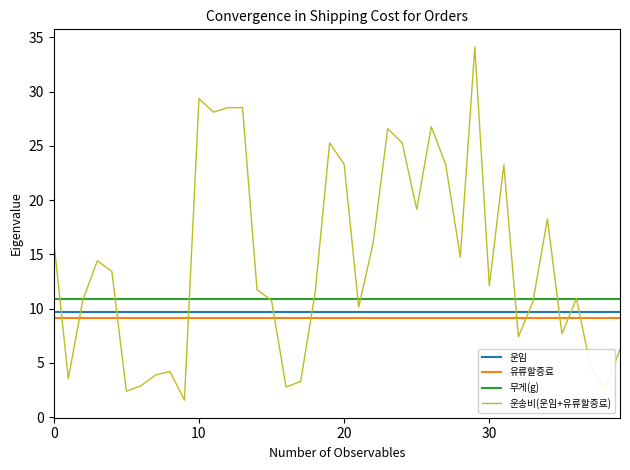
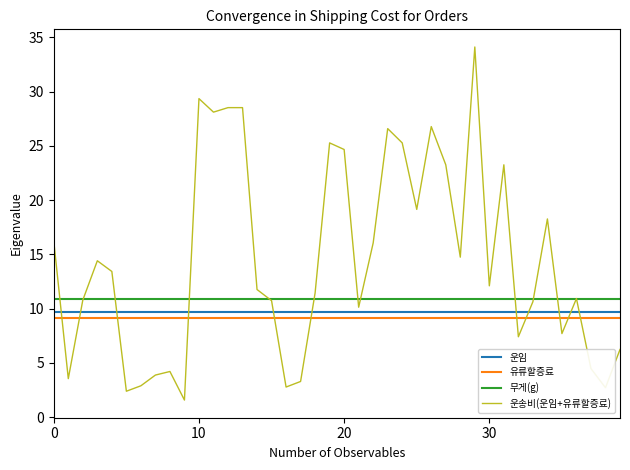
  {
    "운임": {
      "0": 9.7,
      "10": 9.7,
      "20": 9.7,
      "30": 9.7
    },
    "유류할증료": {
      "0": 9.1,
      "10": 9.1,
      "20": 9.1,
      "30": 9.1
    },
    "무게(g)": {
      "0": 10.9,
      "10": 10.9,
      "20": 10.9,
      "30": 10.9
    },
    "운송비(운임+유류할증료)": {
      "0": 16.2,
      "10": 29.4,
-     "20": 23.3,
+     "20": 24.7,
      "30": 12.1
    }
  }
